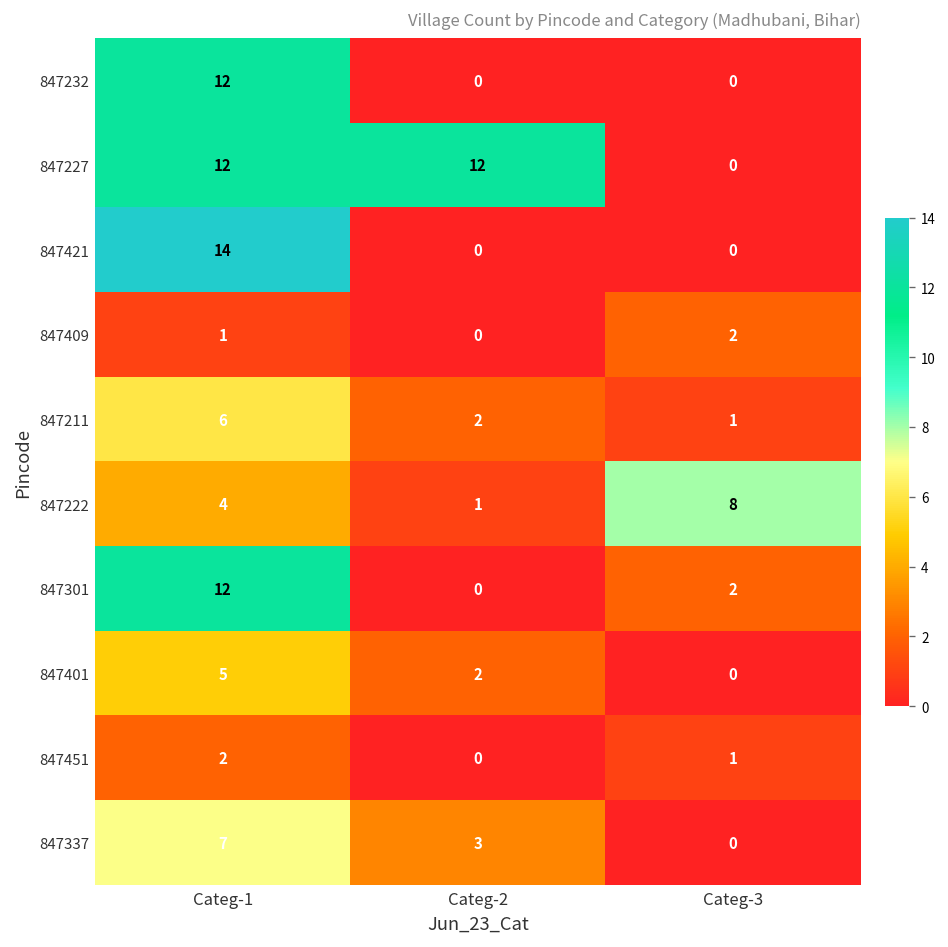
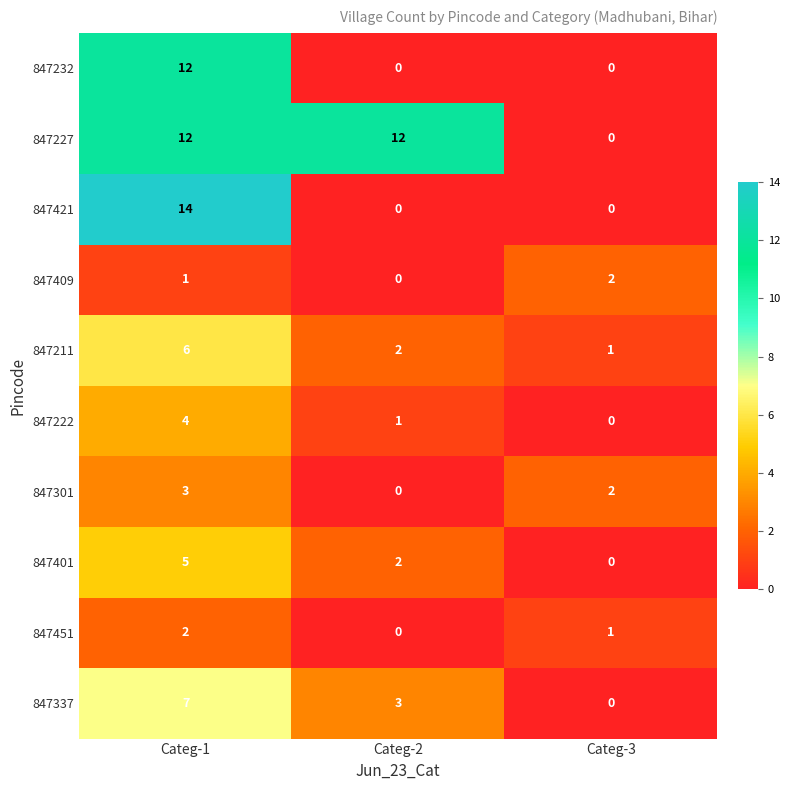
  {
    "847232": {
      "Categ-1": 12,
      "Categ-2": 0,
      "Categ-3": 0
    },
    "847227": {
      "Categ-1": 12,
      "Categ-2": 12,
      "Categ-3": 0
    },
    "847421": {
      "Categ-1": 14,
      "Categ-2": 0,
      "Categ-3": 0
    },
    "847409": {
      "Categ-1": 1,
      "Categ-2": 0,
      "Categ-3": 2
    },
    "847211": {
      "Categ-1": 6,
      "Categ-2": 2,
      "Categ-3": 1
    },
    "847222": {
      "Categ-1": 4,
      "Categ-2": 1,
-     "Categ-3": 8
+     "Categ-3": 0
    },
    "847301": {
-     "Categ-1": 12,
+     "Categ-1": 3,
      "Categ-2": 0,
      "Categ-3": 2
    },
    "847401": {
      "Categ-1": 5,
      "Categ-2": 2,
      "Categ-3": 0
    },
    "847451": {
      "Categ-1": 2,
      "Categ-2": 0,
      "Categ-3": 1
    },
    "847337": {
      "Categ-1": 7,
      "Categ-2": 3,
      "Categ-3": 0
    }
  }
